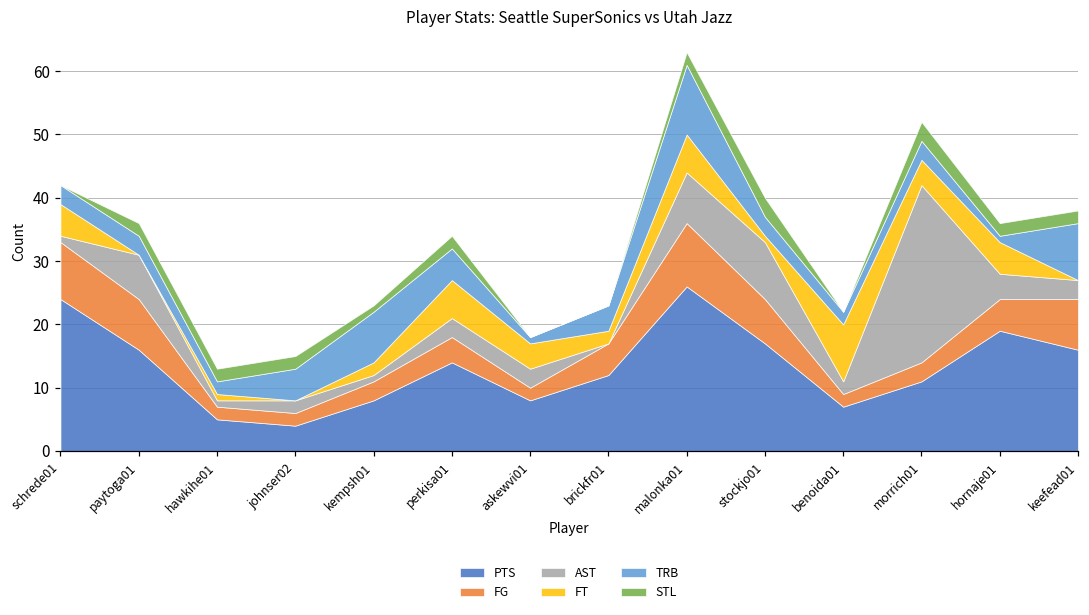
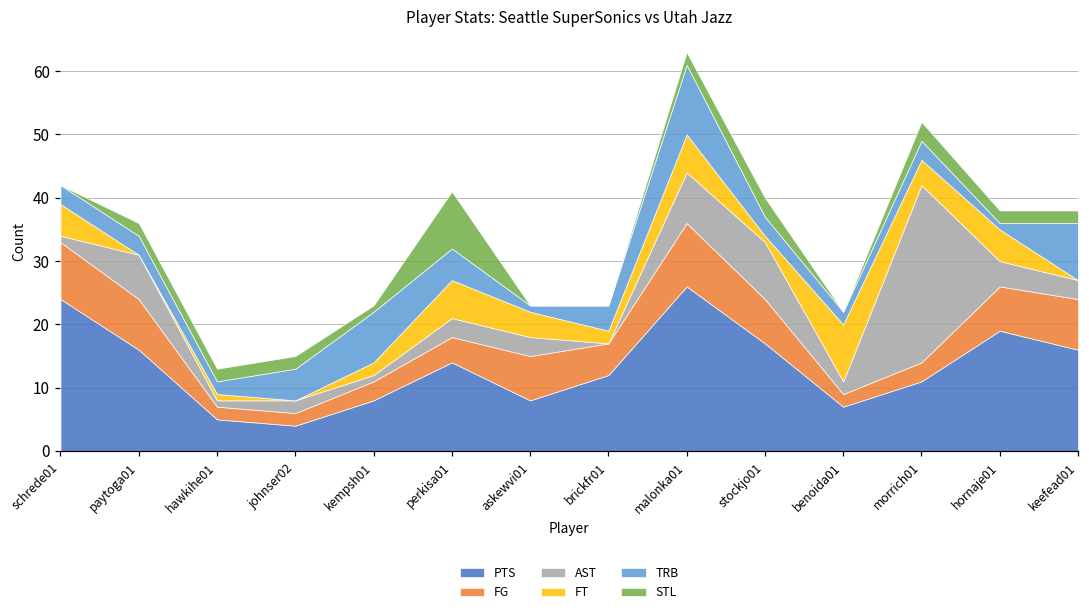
  {
    "FG": {
      "schrede01": 9,
      "paytoga01": 8,
      "hawkihe01": 2,
      "johnser02": 2,
      "kempsh01": 3,
      "perkisa01": 4,
-     "askewvi01": 2,
+     "askewvi01": 7,
      "malonka01": 10,
      "stockjo01": 7,
      "benoida01": 2,
      "morrich01": 3,
-     "hornaje01": 5,
+     "hornaje01": 7,
      "keefead01": 8
    },
    "AST": {
      "schrede01": 1,
      "hawkihe01": 1,
      "kempsh01": 1,
      "perkisa01": 3,
      "askewvi01": 3,
      "malonka01": 8,
      "stockjo01": 9,
      "benoida01": 2,
      "morrich01": 28,
      "hornaje01": 4
    },
    "FT": {
      "schrede01": 5,
      "hawkihe01": 1,
      "kempsh01": 2,
      "perkisa01": 6,
      "askewvi01": 4,
      "brickfr01": 2,
      "malonka01": 6,
      "stockjo01": 1,
      "benoida01": 9,
      "morrich01": 4,
      "hornaje01": 5
    },
    "STL": {
      "paytoga01": 2,
      "hawkihe01": 2,
      "johnser02": 2,
      "kempsh01": 1,
-     "perkisa01": 2,
+     "perkisa01": 9,
      "malonka01": 2,
      "stockjo01": 3,
      "morrich01": 3,
      "hornaje01": 2,
      "keefead01": 2
    }
  }
